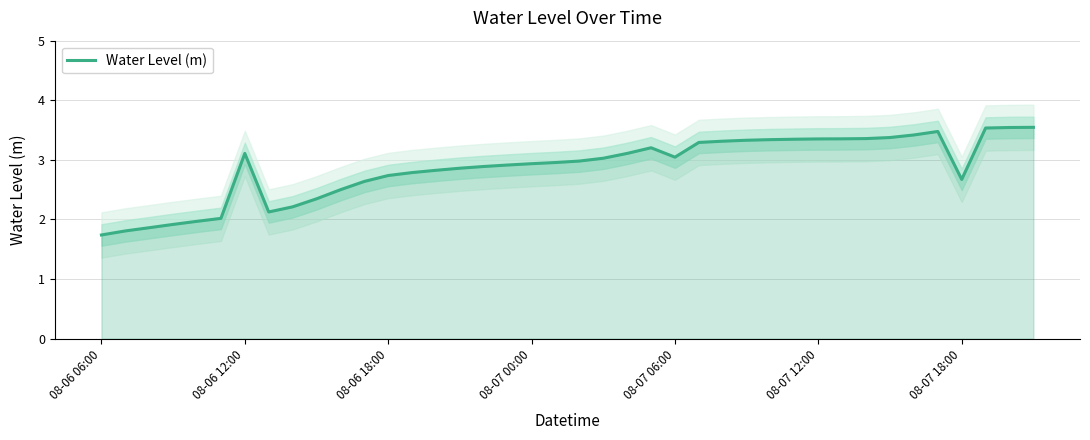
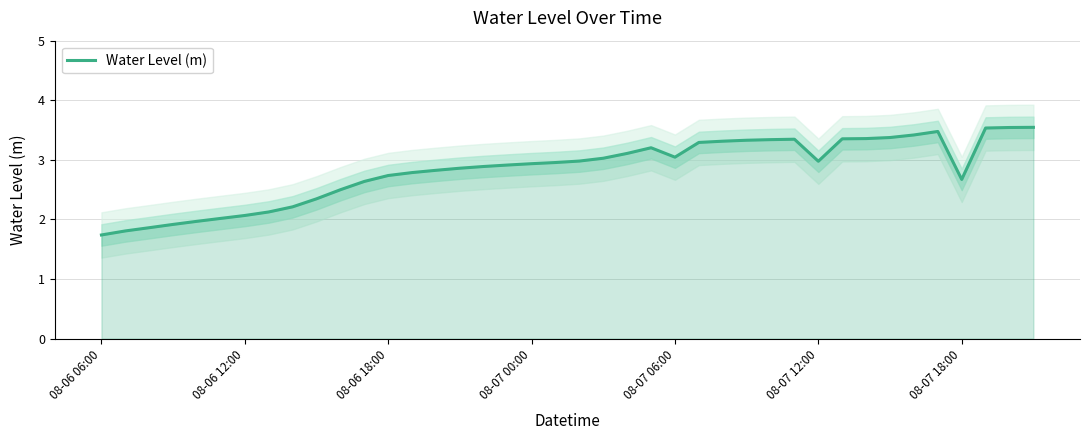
  {
    "Water Level (m)": {
      "08-06 06:00": 1.7,
-     "08-06 12:00": 3.1,
+     "08-06 12:00": 2.1,
      "08-06 18:00": 2.7,
      "08-07 00:00": 2.9,
      "08-07 06:00": 3.0,
-     "08-07 12:00": 3.4,
+     "08-07 12:00": 3.0,
      "08-07 18:00": 2.7
    }
  }
